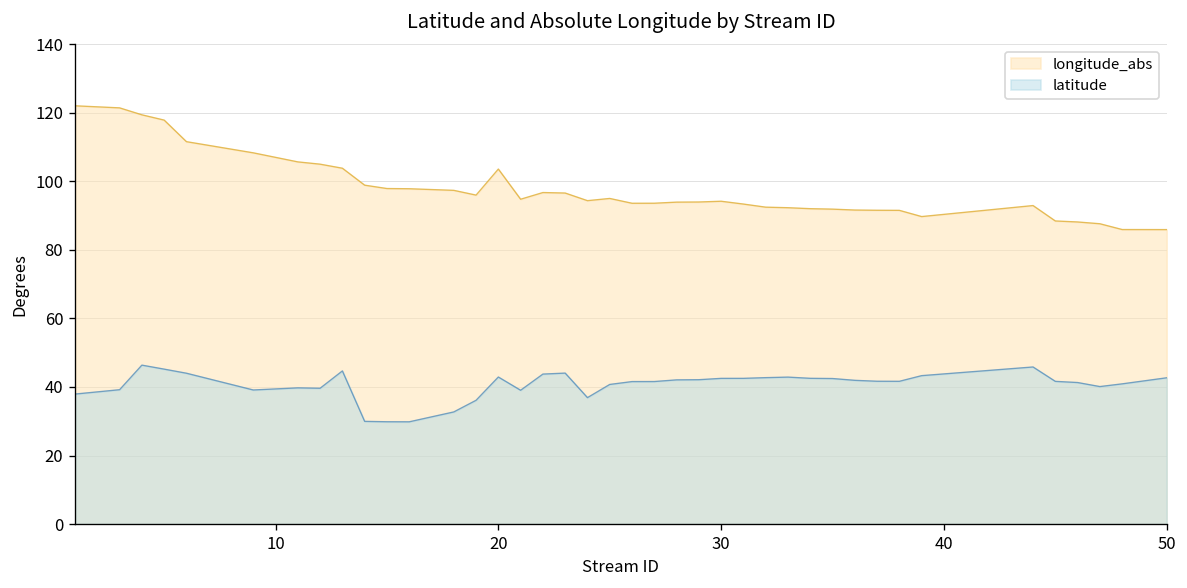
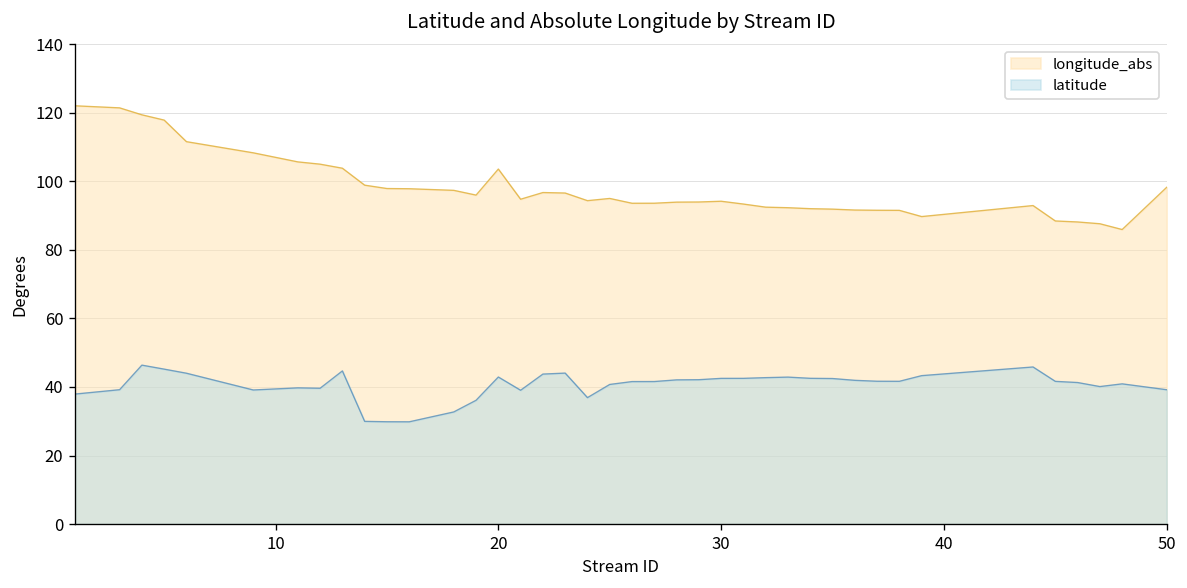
  {
    "longitude_abs": {
      "20": 104,
      "30": 94,
-     "50": 86
+     "50": 98
    },
    "latitude": {
      "20": 43,
      "30": 43,
-     "50": 43
+     "50": 39
    }
  }
